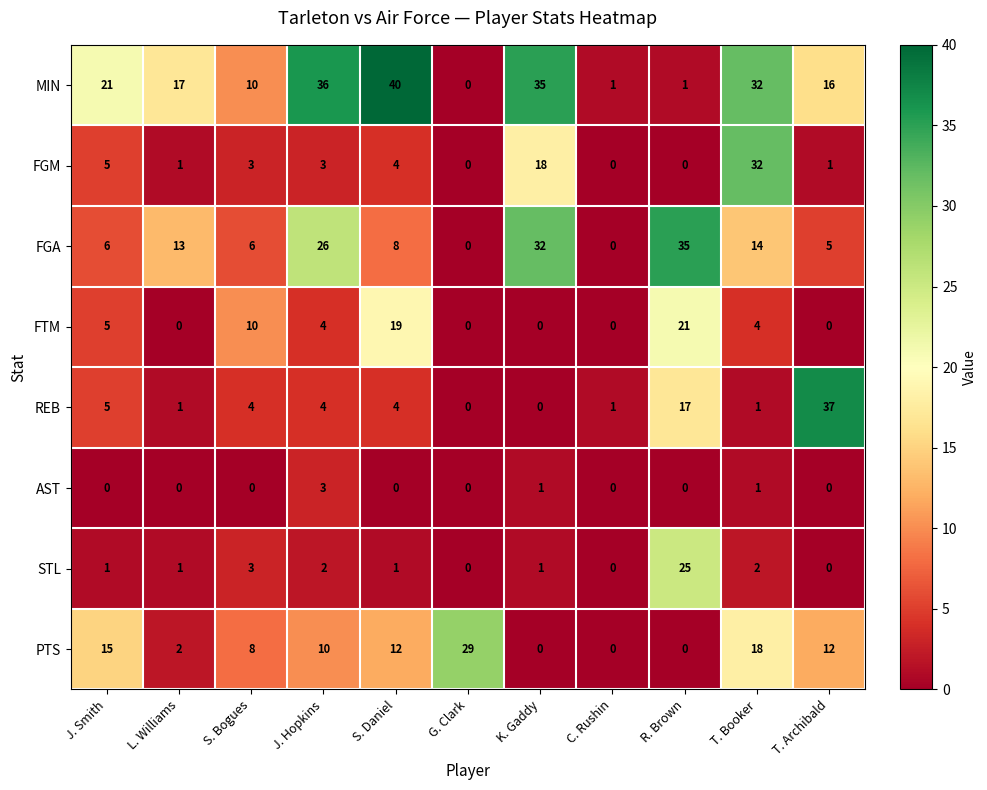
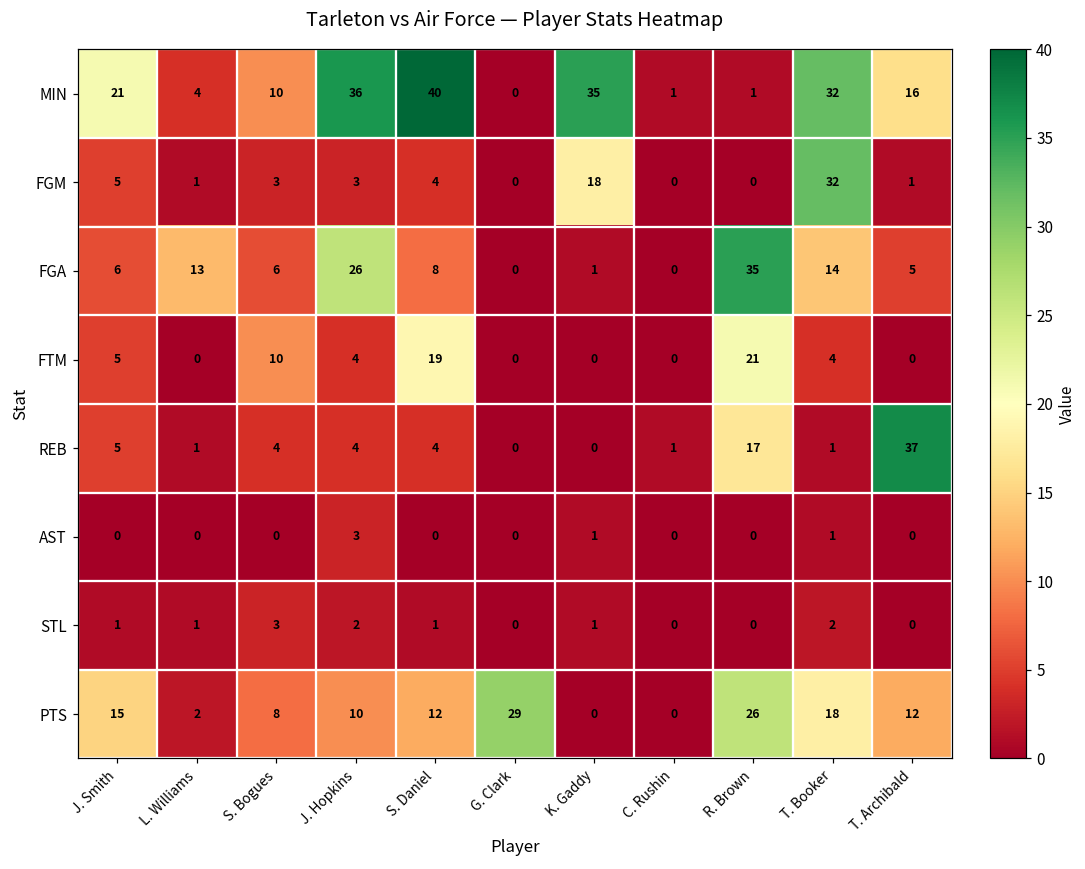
  {
    "MIN": {
      "J. Smith": 21,
-     "L. Williams": 17,
+     "L. Williams": 4,
      "S. Bogues": 10,
      "J. Hopkins": 36,
      "S. Daniel": 40,
      "G. Clark": 0,
      "K. Gaddy": 35,
      "C. Rushin": 1,
      "R. Brown": 1,
      "T. Booker": 32,
      "T. Archibald": 16
    },
    "FGM": {
      "J. Smith": 5,
      "L. Williams": 1,
      "S. Bogues": 3,
      "J. Hopkins": 3,
      "S. Daniel": 4,
      "G. Clark": 0,
      "K. Gaddy": 18,
      "C. Rushin": 0,
      "R. Brown": 0,
      "T. Booker": 32,
      "T. Archibald": 1
    },
    "FGA": {
      "J. Smith": 6,
      "L. Williams": 13,
      "S. Bogues": 6,
      "J. Hopkins": 26,
      "S. Daniel": 8,
      "G. Clark": 0,
-     "K. Gaddy": 32,
+     "K. Gaddy": 1,
      "C. Rushin": 0,
      "R. Brown": 35,
      "T. Booker": 14,
      "T. Archibald": 5
    },
    "FTM": {
      "J. Smith": 5,
      "L. Williams": 0,
      "S. Bogues": 10,
      "J. Hopkins": 4,
      "S. Daniel": 19,
      "G. Clark": 0,
      "K. Gaddy": 0,
      "C. Rushin": 0,
      "R. Brown": 21,
      "T. Booker": 4,
      "T. Archibald": 0
    },
    "REB": {
      "J. Smith": 5,
      "L. Williams": 1,
      "S. Bogues": 4,
      "J. Hopkins": 4,
      "S. Daniel": 4,
      "G. Clark": 0,
      "K. Gaddy": 0,
      "C. Rushin": 1,
      "R. Brown": 17,
      "T. Booker": 1,
      "T. Archibald": 37
    },
    "AST": {
      "J. Smith": 0,
      "L. Williams": 0,
      "S. Bogues": 0,
      "J. Hopkins": 3,
      "S. Daniel": 0,
      "G. Clark": 0,
      "K. Gaddy": 1,
      "C. Rushin": 0,
      "R. Brown": 0,
      "T. Booker": 1,
      "T. Archibald": 0
    },
    "STL": {
      "J. Smith": 1,
      "L. Williams": 1,
      "S. Bogues": 3,
      "J. Hopkins": 2,
      "S. Daniel": 1,
      "G. Clark": 0,
      "K. Gaddy": 1,
      "C. Rushin": 0,
-     "R. Brown": 25,
+     "R. Brown": 0,
      "T. Booker": 2,
      "T. Archibald": 0
    },
    "PTS": {
      "J. Smith": 15,
      "L. Williams": 2,
      "S. Bogues": 8,
      "J. Hopkins": 10,
      "S. Daniel": 12,
      "G. Clark": 29,
      "K. Gaddy": 0,
      "C. Rushin": 0,
-     "R. Brown": 0,
+     "R. Brown": 26,
      "T. Booker": 18,
      "T. Archibald": 12
    }
  }
